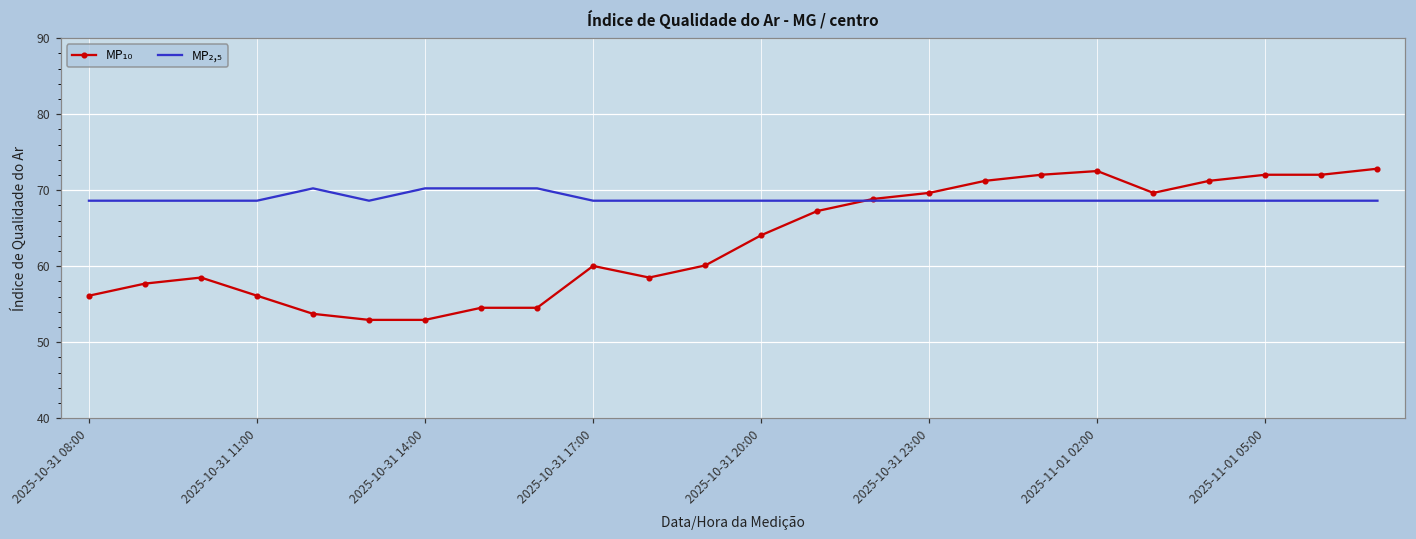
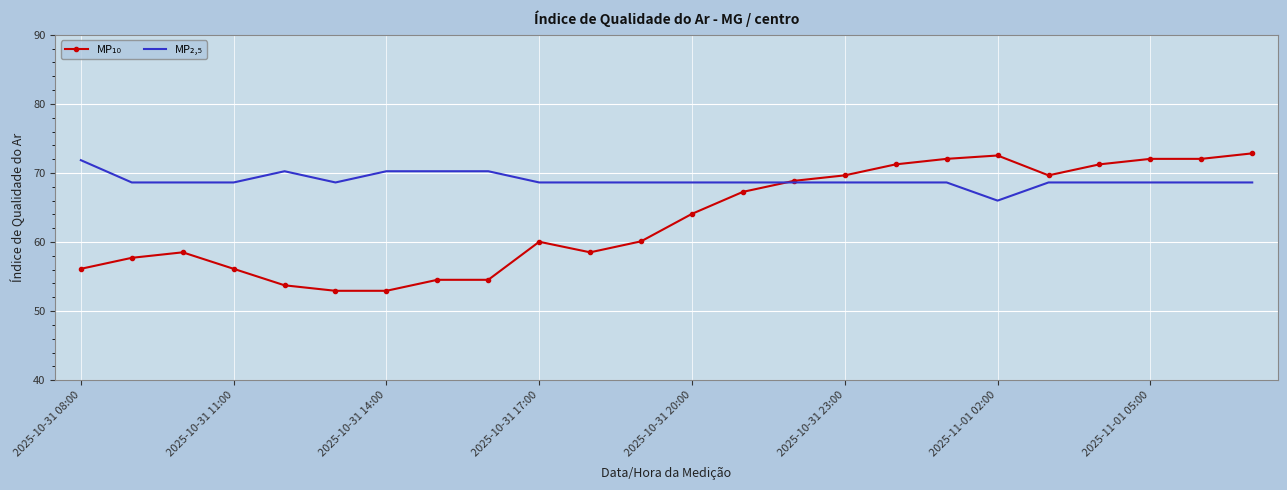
  {
    "MP₁₀": {
      "2025-10-31 08:00": 56,
      "2025-10-31 11:00": 56,
      "2025-10-31 14:00": 53,
      "2025-10-31 17:00": 60,
      "2025-10-31 20:00": 64,
      "2025-10-31 23:00": 70,
      "2025-11-01 02:00": 73,
      "2025-11-01 05:00": 72
    },
    "MP₂,₅": {
-     "2025-10-31 08:00": 69,
+     "2025-10-31 08:00": 72,
      "2025-10-31 11:00": 69,
      "2025-10-31 14:00": 70,
      "2025-10-31 17:00": 69,
      "2025-10-31 20:00": 69,
      "2025-10-31 23:00": 69,
-     "2025-11-01 02:00": 69,
+     "2025-11-01 02:00": 66,
      "2025-11-01 05:00": 69
    }
  }
